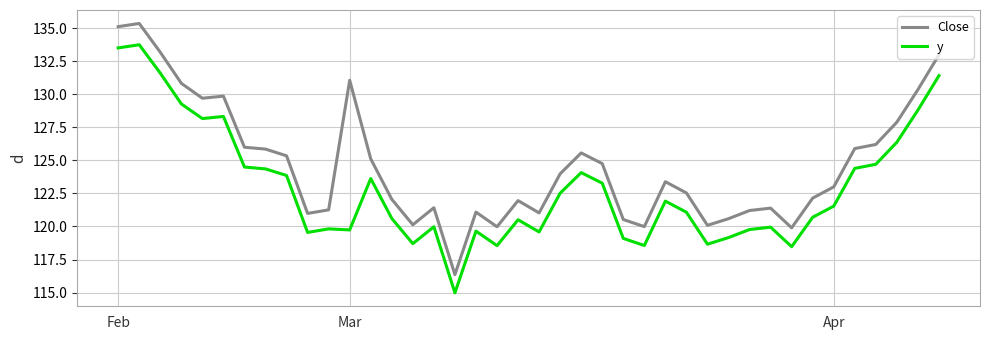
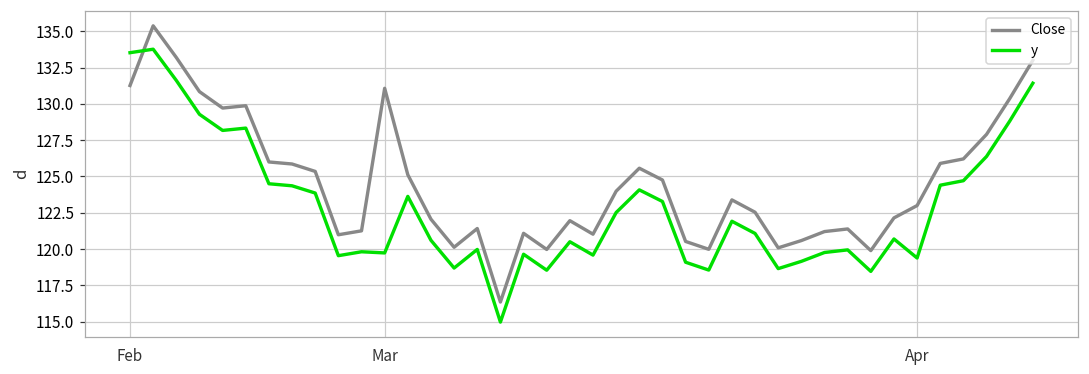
  {
    "Close": {
-     "Feb": 135.1,
+     "Feb": 131.3,
      "Mar": 131.1,
      "Apr": 123.0
    },
    "y": {
      "Feb": 133.5,
      "Mar": 119.7,
-     "Apr": 121.5
+     "Apr": 119.4
    }
  }
